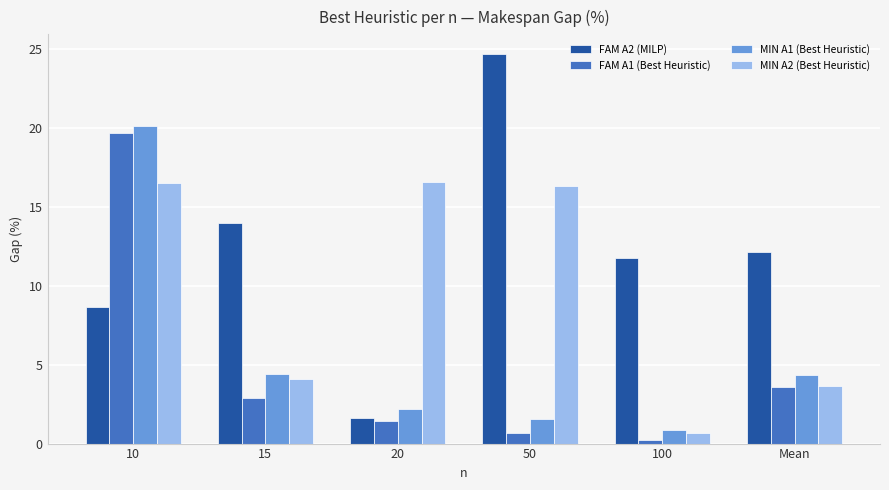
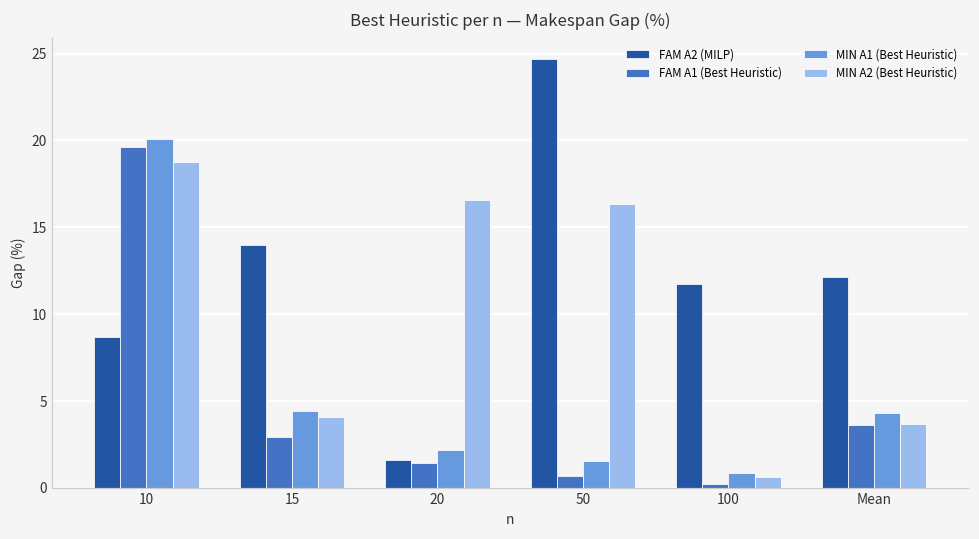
  {
    "MIN A2 (Best Heuristic)": {
-     "10": 16.5,
+     "10": 18.8,
      "15": 4.1,
      "20": 16.6,
      "50": 16.3,
      "100": 0.7,
      "Mean": 3.7
    }
  }
